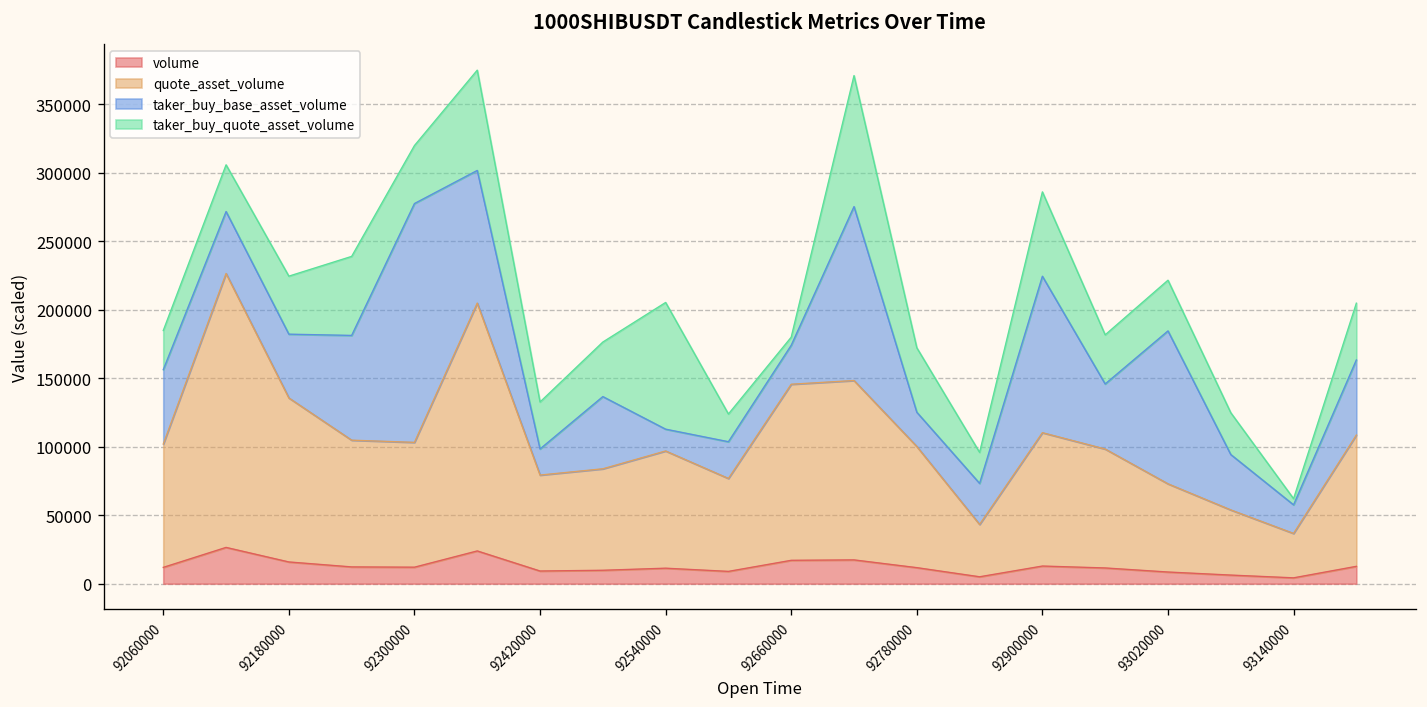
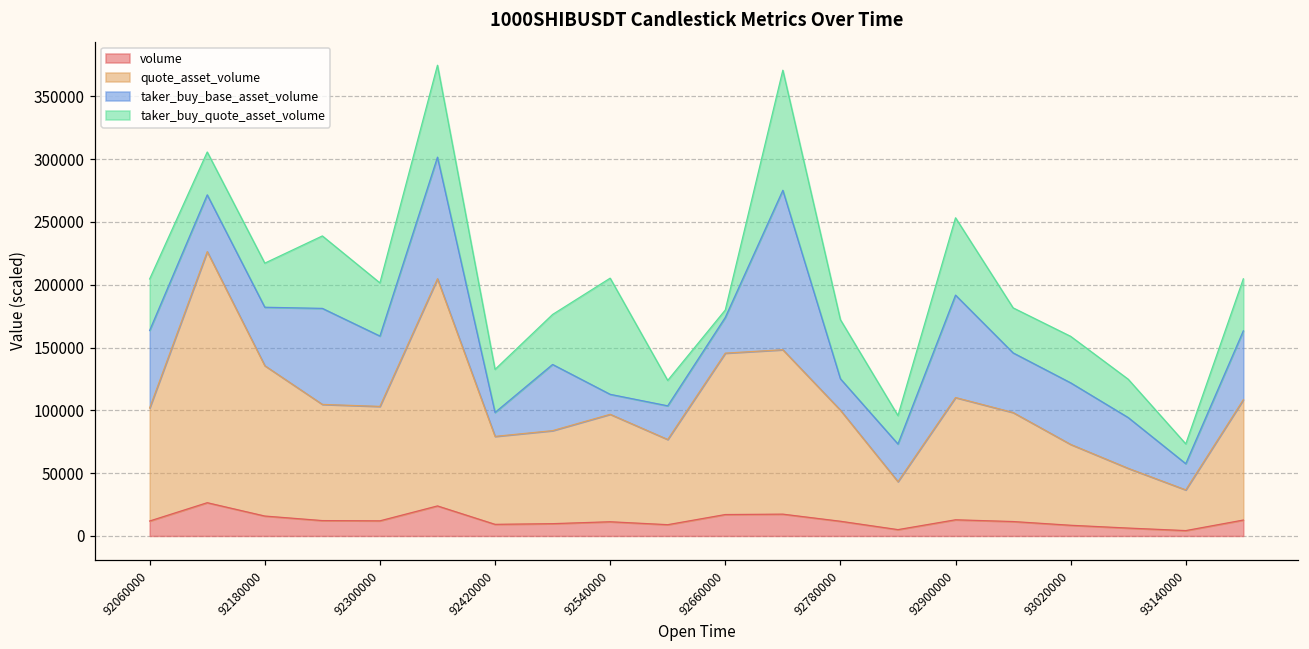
  {
    "taker_buy_base_asset_volume": {
-     "92060000": 54000,
+     "92060000": 62000,
      "92180000": 47000,
-     "92300000": 174000,
+     "92300000": 56000,
      "92420000": 19000,
      "92540000": 16000,
      "92660000": 28000,
      "92780000": 25000,
-     "92900000": 114000,
-     "93020000": 112000,
+     "92900000": 82000,
+     "93020000": 49000,
      "93140000": 21000
    },
    "taker_buy_quote_asset_volume": {
-     "92060000": 29000,
-     "92180000": 42000,
+     "92060000": 41000,
+     "92180000": 35000,
      "92300000": 42000,
      "92420000": 34000,
      "92540000": 92000,
      "92660000": 6000,
      "92780000": 47000,
      "92900000": 62000,
      "93020000": 37000,
-     "93140000": 5000
+     "93140000": 16000
    }
  }
